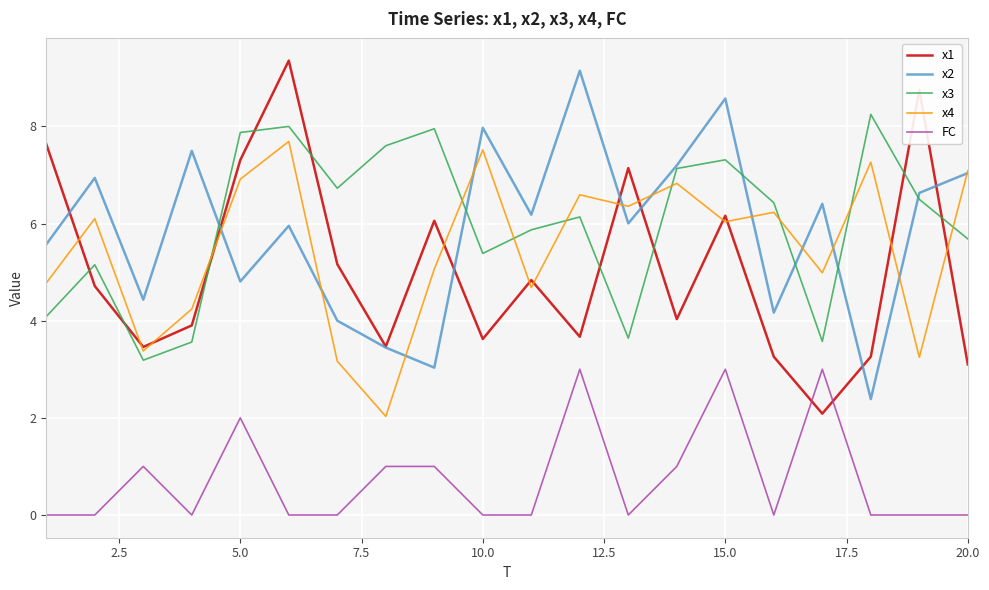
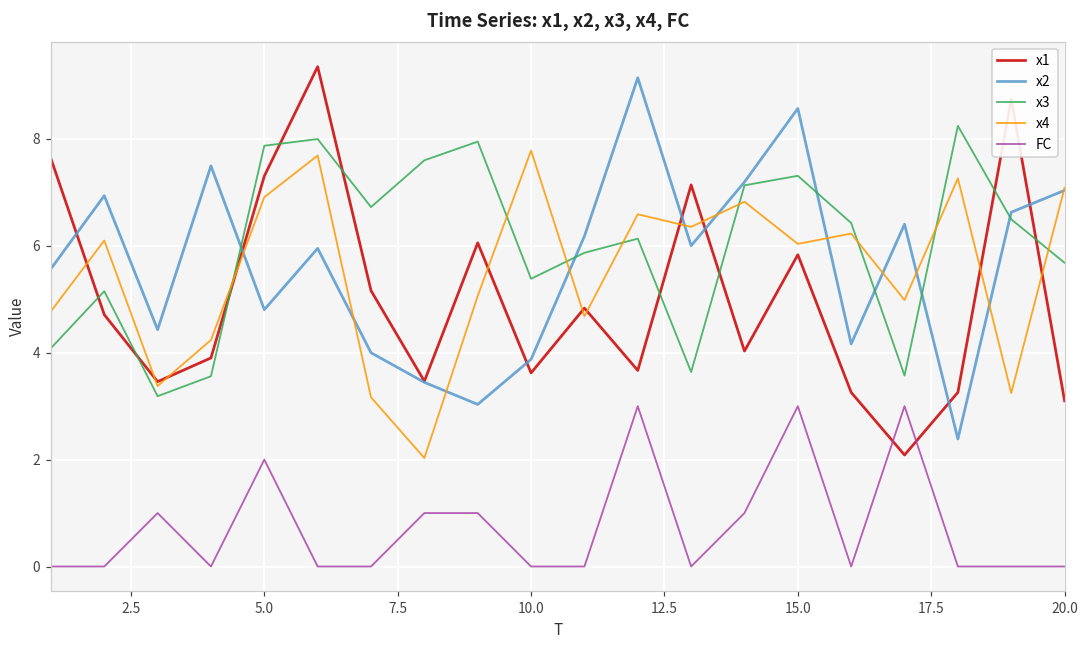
  {
    "x1": {
      "5.0": 7.3,
      "10.0": 3.6,
-     "15.0": 6.2,
+     "15.0": 5.8,
      "20.0": 3.1
    },
    "x2": {
      "5.0": 4.8,
-     "10.0": 8.0,
+     "10.0": 3.9,
      "15.0": 8.6
    },
    "x3": {
      "5.0": 7.9,
      "10.0": 5.4,
      "15.0": 7.3,
      "20.0": 5.7
    },
    "x4": {
      "5.0": 6.9,
-     "10.0": 7.5,
+     "10.0": 7.8,
      "15.0": 6.0
    },
    "FC": {
      "5.0": 2.0,
      "10.0": 0.0,
      "15.0": 3.0,
      "20.0": 0.0
    }
  }
